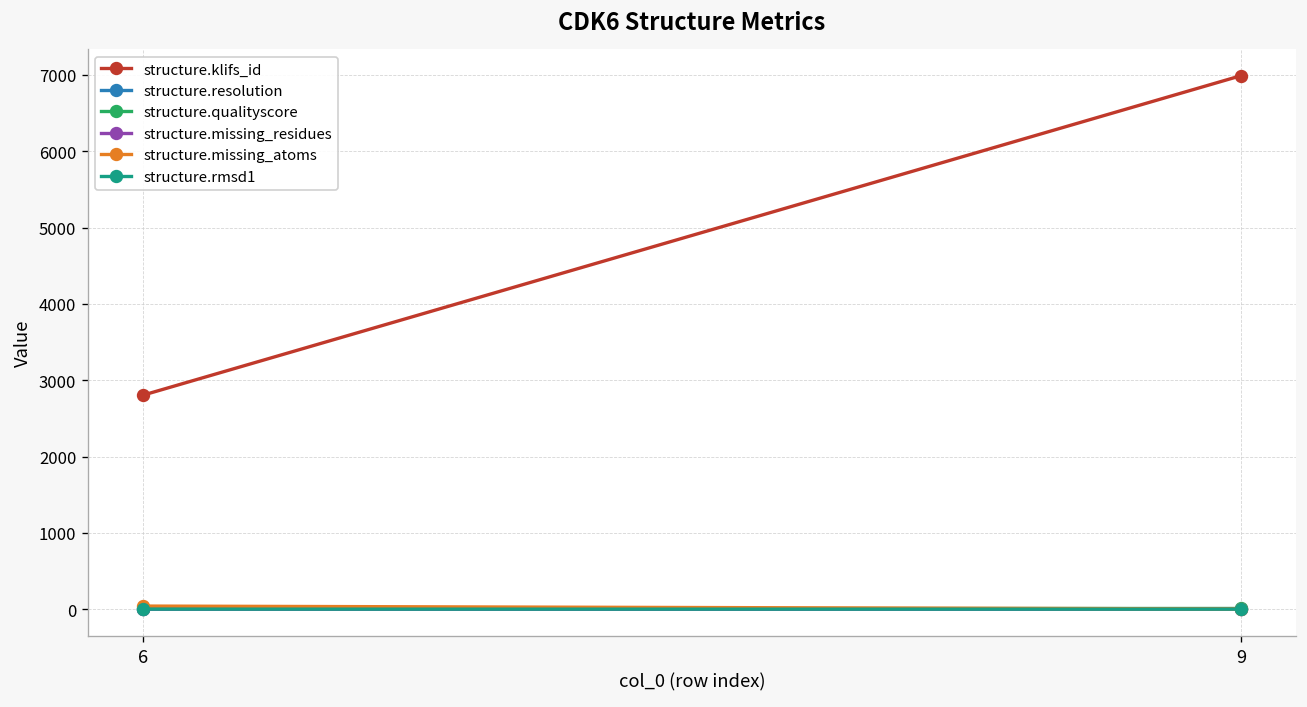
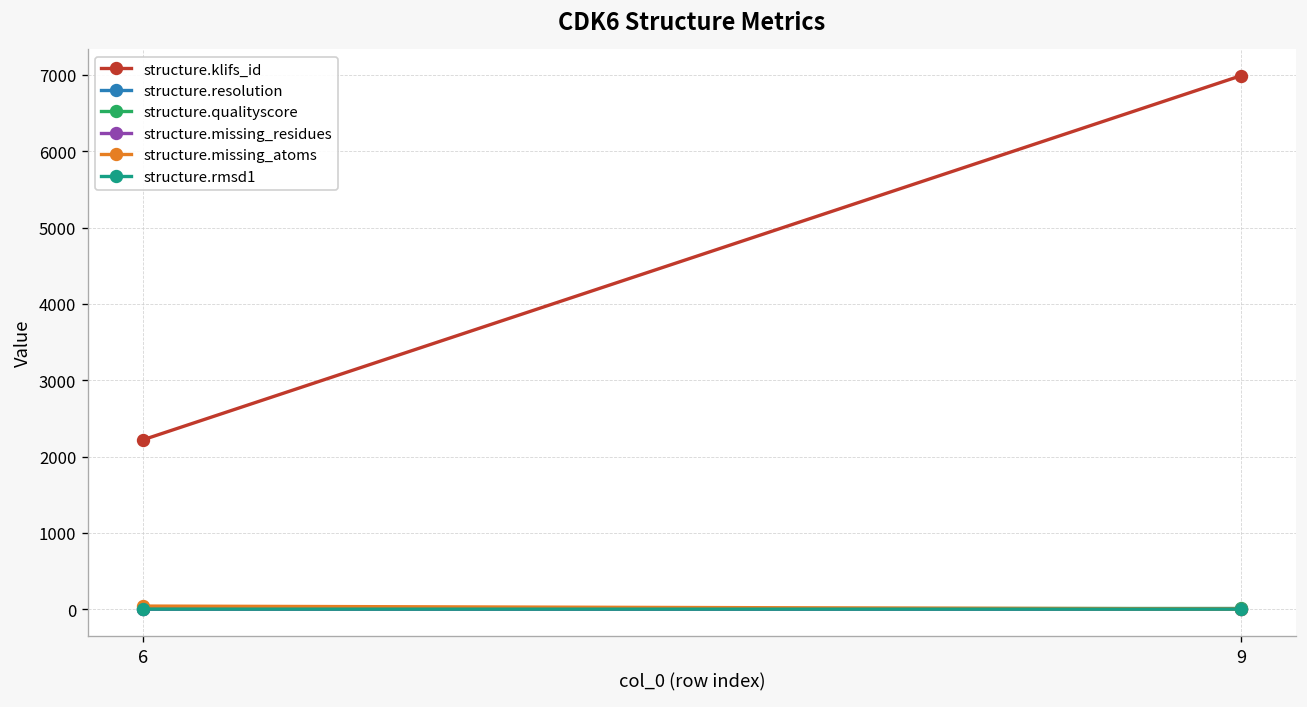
  {
    "structure.klifs_id": {
-     "6": 2800,
+     "6": 2200,
      "9": 7000
    },
    "structure.rmsd1": {
      "6": 0
    }
  }
